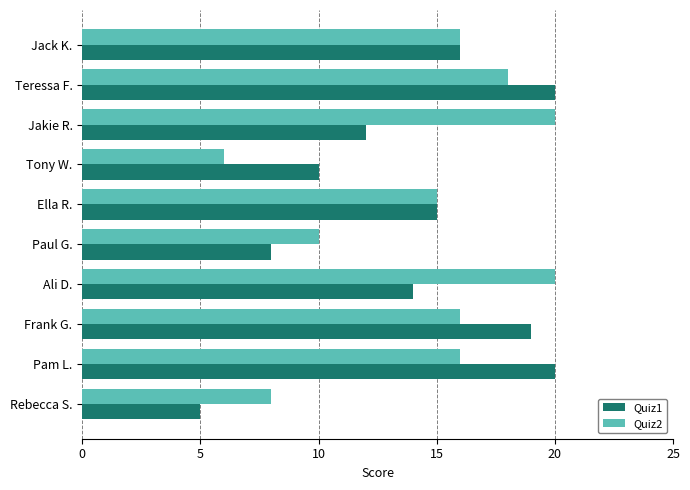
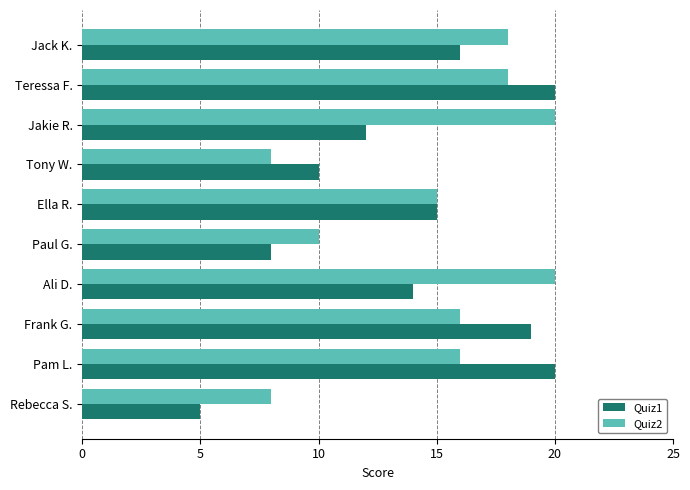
  {
    "Quiz1": {
      "Jack K.": 16,
      "Teressa F.": 20,
      "Jakie R.": 12,
      "Tony W.": 10,
      "Ella R.": 15,
      "Paul G.": 8,
      "Ali D.": 14,
      "Frank G.": 19,
      "Pam L.": 20,
      "Rebecca S.": 5
    },
    "Quiz2": {
-     "Jack K.": 16,
+     "Jack K.": 18,
      "Teressa F.": 18,
      "Jakie R.": 20,
-     "Tony W.": 6,
+     "Tony W.": 8,
      "Ella R.": 15,
      "Paul G.": 10,
      "Ali D.": 20,
      "Frank G.": 16,
      "Pam L.": 16,
      "Rebecca S.": 8
    }
  }
